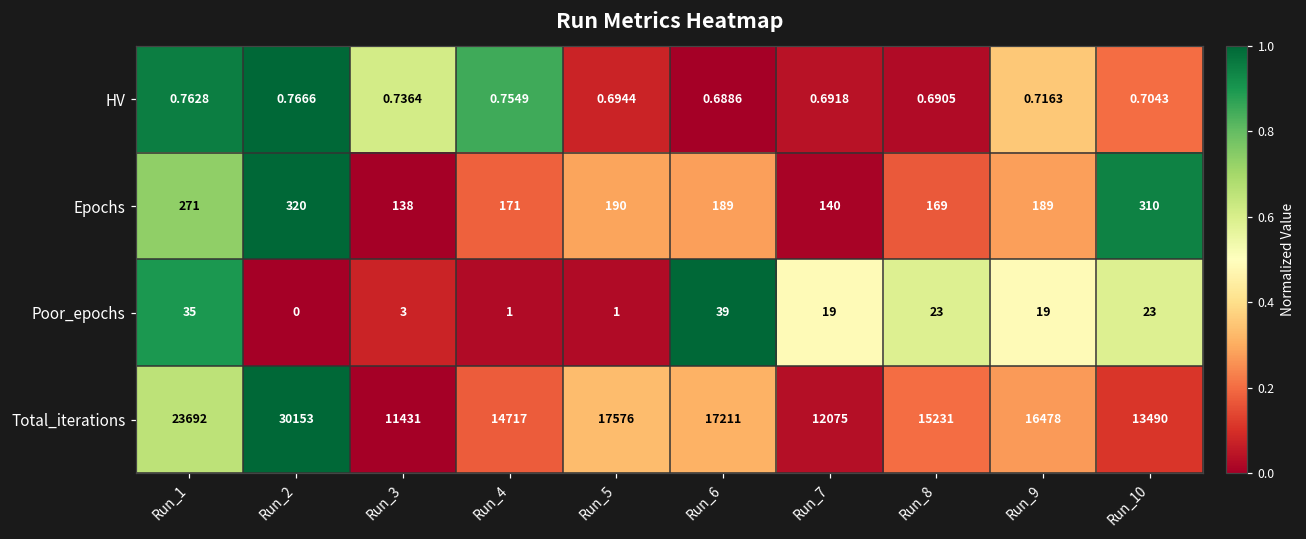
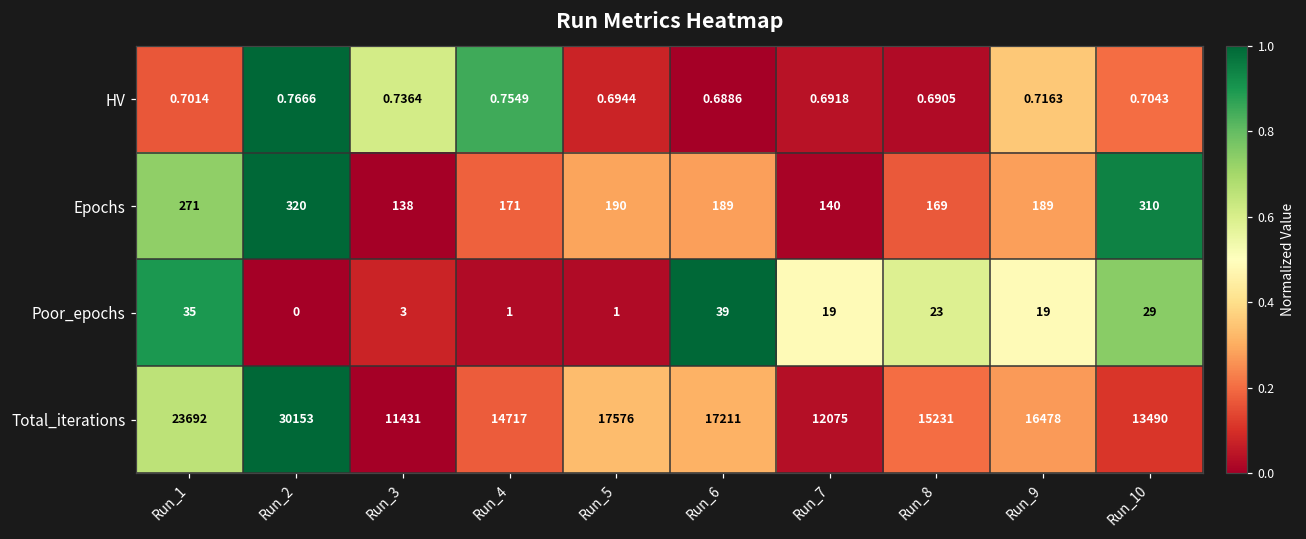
  {
    "HV": {
-     "Run_1": 0.7628,
+     "Run_1": 0.7014,
      "Run_2": 0.7666,
      "Run_3": 0.7364,
      "Run_4": 0.7549,
      "Run_5": 0.6944,
      "Run_6": 0.6886,
      "Run_7": 0.6918,
      "Run_8": 0.6905,
      "Run_9": 0.7163,
      "Run_10": 0.7043
    },
    "Epochs": {
      "Run_1": 271,
      "Run_2": 320,
      "Run_3": 138,
      "Run_4": 171,
      "Run_5": 190,
      "Run_6": 189,
      "Run_7": 140,
      "Run_8": 169,
      "Run_9": 189,
      "Run_10": 310
    },
    "Poor_epochs": {
      "Run_1": 35,
      "Run_2": 0,
      "Run_3": 3,
      "Run_4": 1,
      "Run_5": 1,
      "Run_6": 39,
      "Run_7": 19,
      "Run_8": 23,
      "Run_9": 19,
-     "Run_10": 23
+     "Run_10": 29
    },
    "Total_iterations": {
      "Run_1": 23692,
      "Run_2": 30153,
      "Run_3": 11431,
      "Run_4": 14717,
      "Run_5": 17576,
      "Run_6": 17211,
      "Run_7": 12075,
      "Run_8": 15231,
      "Run_9": 16478,
      "Run_10": 13490
    }
  }
